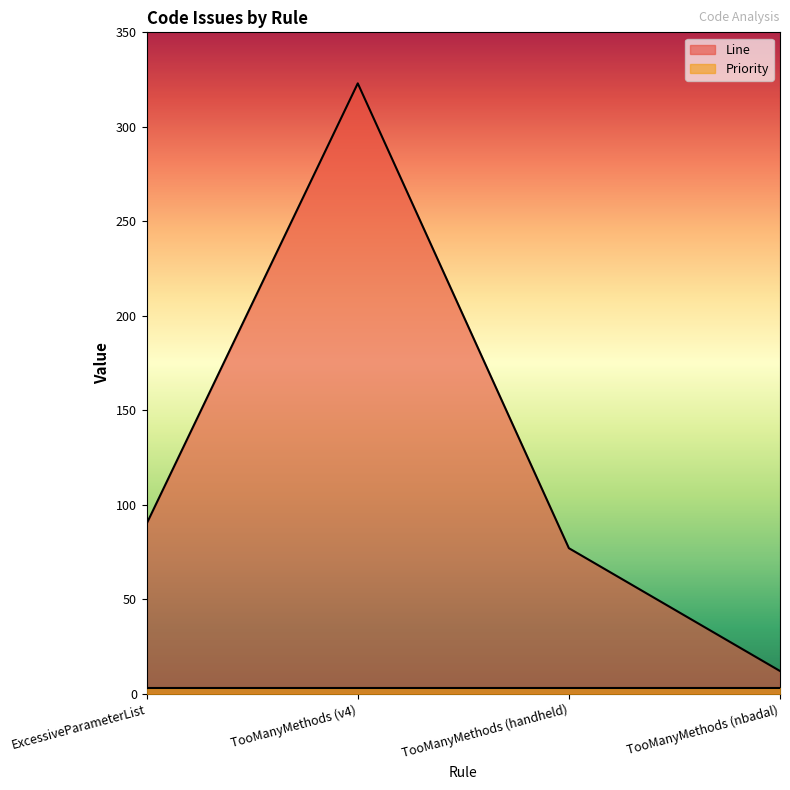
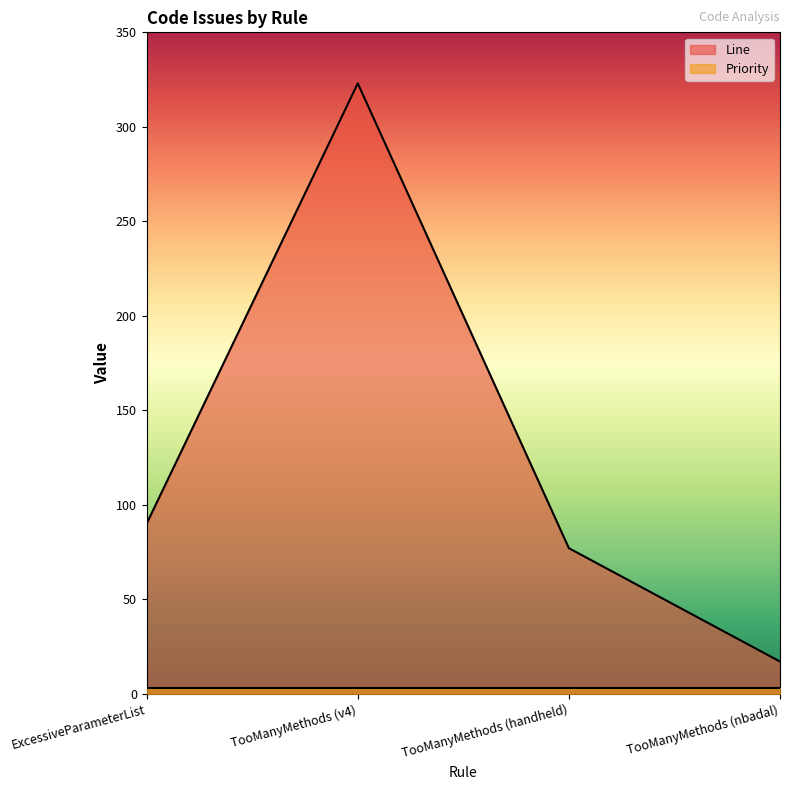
  {
    "Line": {
      "ExcessiveParameterList": 90,
      "TooManyMethods (v4)": 323,
      "TooManyMethods (handheld)": 77,
-     "TooManyMethods (nbadal)": 12
+     "TooManyMethods (nbadal)": 17
    },
    "Priority": {
      "ExcessiveParameterList": 3,
      "TooManyMethods (v4)": 3,
      "TooManyMethods (handheld)": 3,
      "TooManyMethods (nbadal)": 3
    }
  }
